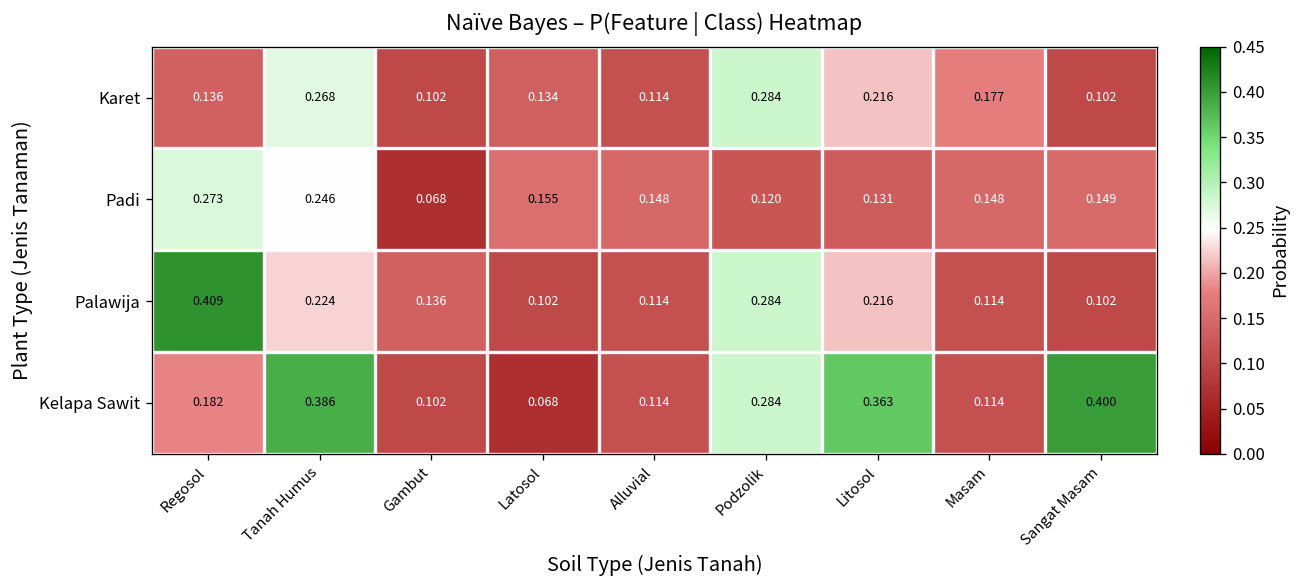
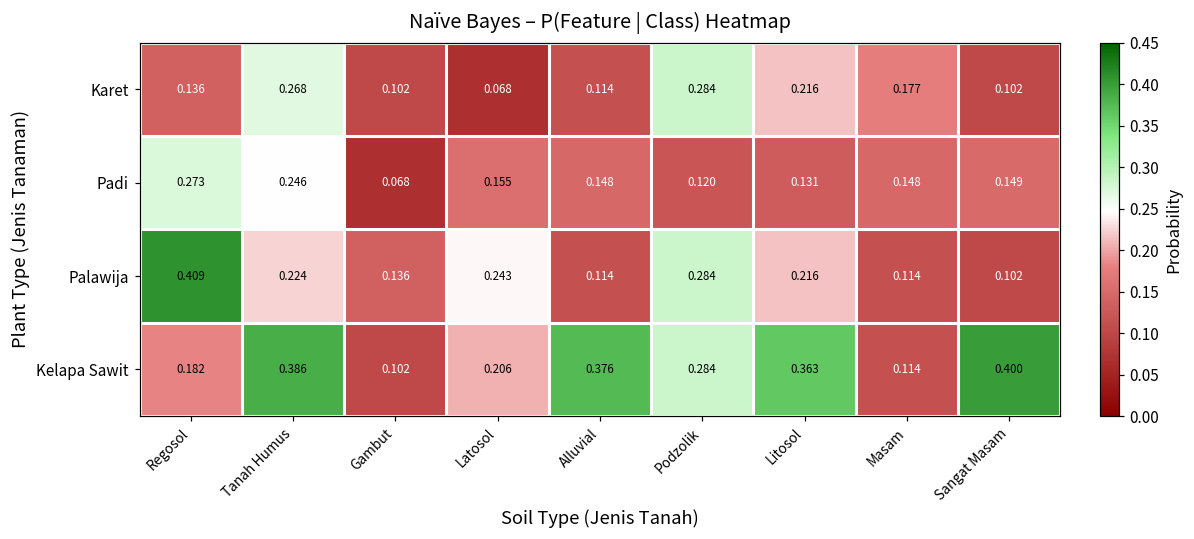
  {
    "Karet": {
      "Regosol": 0.136,
      "Tanah Humus": 0.268,
      "Gambut": 0.102,
-     "Latosol": 0.134,
+     "Latosol": 0.068,
      "Alluvial": 0.114,
      "Podzolik": 0.284,
      "Litosol": 0.216,
      "Masam": 0.177,
      "Sangat Masam": 0.102
    },
    "Padi": {
      "Regosol": 0.273,
      "Tanah Humus": 0.246,
      "Gambut": 0.068,
      "Latosol": 0.155,
      "Alluvial": 0.148,
      "Podzolik": 0.120,
      "Litosol": 0.131,
      "Masam": 0.148,
      "Sangat Masam": 0.149
    },
    "Palawija": {
      "Regosol": 0.409,
      "Tanah Humus": 0.224,
      "Gambut": 0.136,
-     "Latosol": 0.102,
+     "Latosol": 0.243,
      "Alluvial": 0.114,
      "Podzolik": 0.284,
      "Litosol": 0.216,
      "Masam": 0.114,
      "Sangat Masam": 0.102
    },
    "Kelapa Sawit": {
      "Regosol": 0.182,
      "Tanah Humus": 0.386,
      "Gambut": 0.102,
-     "Latosol": 0.068,
-     "Alluvial": 0.114,
+     "Latosol": 0.206,
+     "Alluvial": 0.376,
      "Podzolik": 0.284,
      "Litosol": 0.363,
      "Masam": 0.114,
      "Sangat Masam": 0.400
    }
  }
